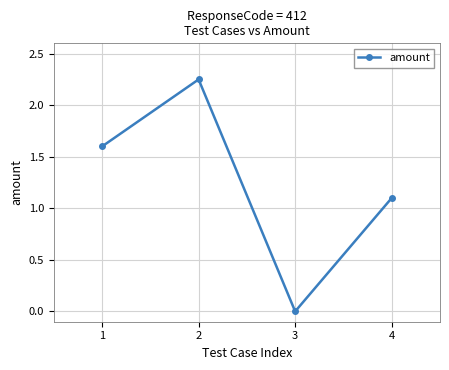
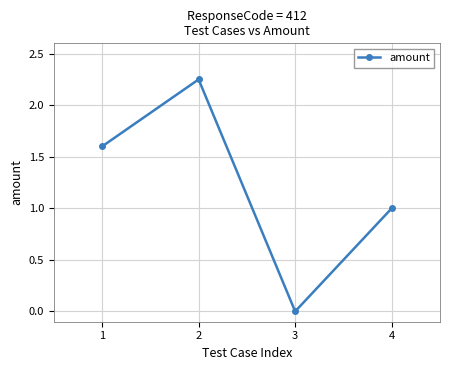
  {
    "1": 1.6,
    "2": 2.25,
    "3": 0.0,
-   "4": 1.1
+   "4": 1.0
  }
